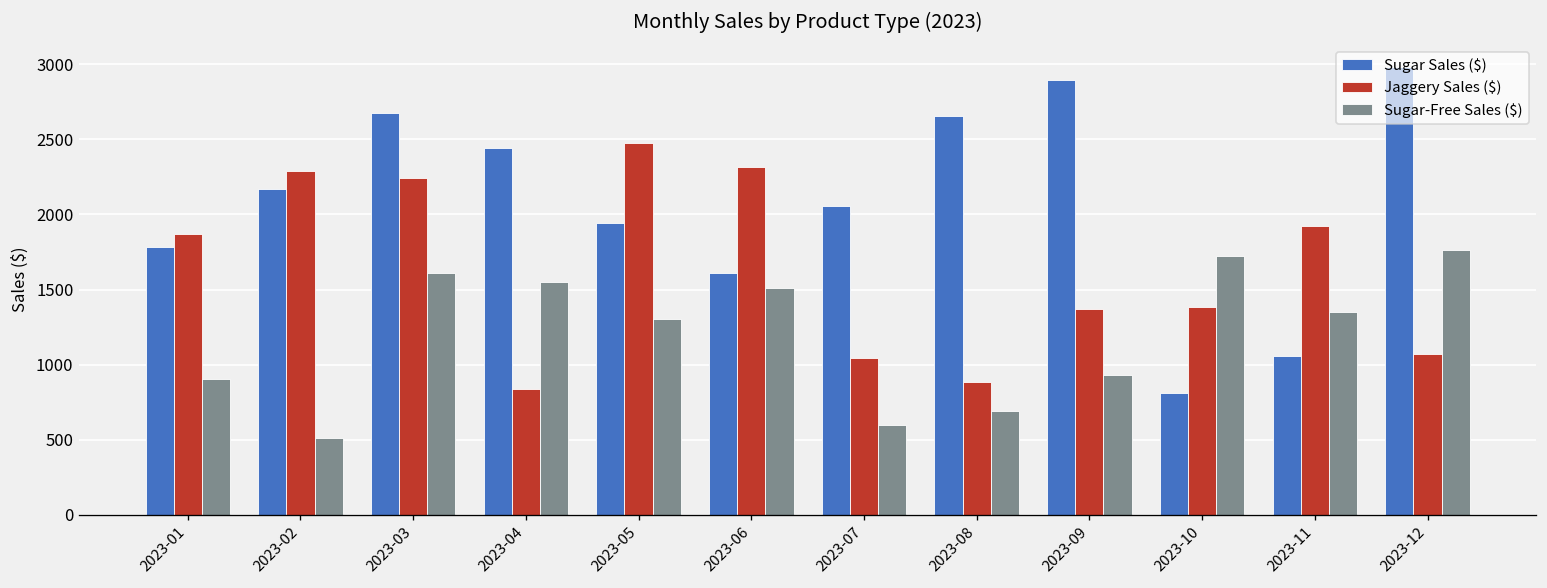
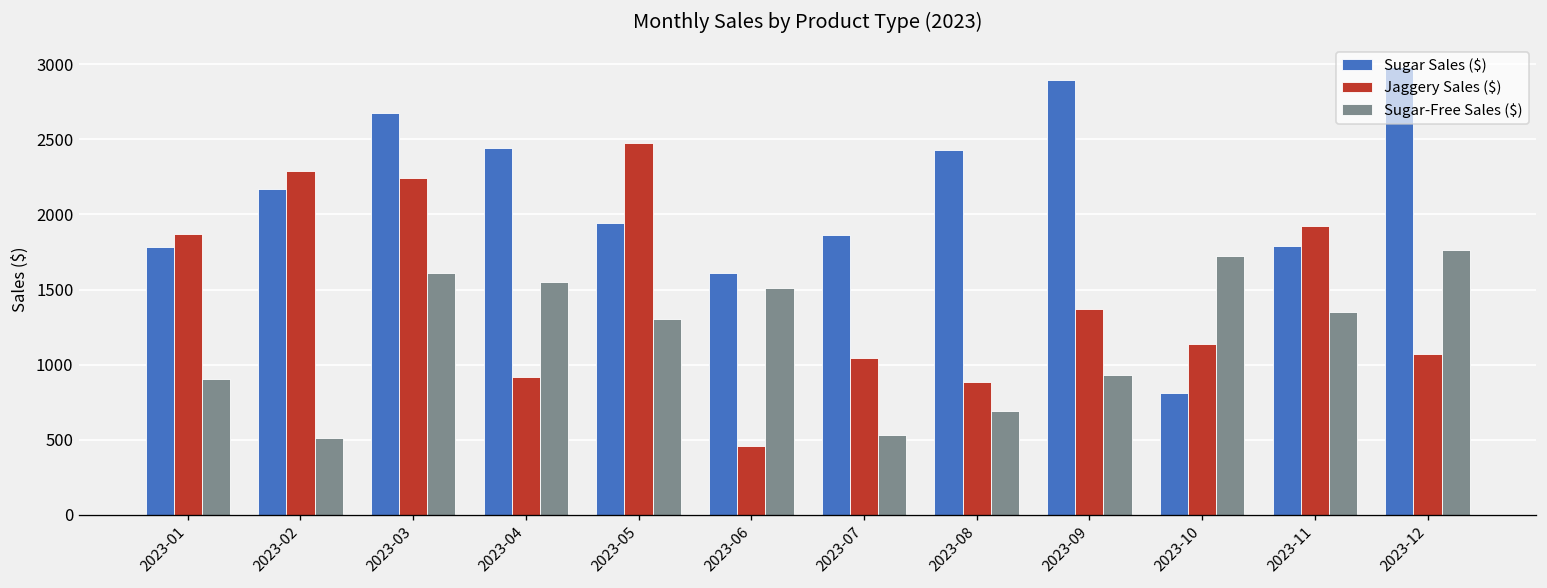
  {
    "Sugar Sales ($)": {
      "2023-01": 1780,
      "2023-02": 2170,
      "2023-03": 2680,
      "2023-04": 2440,
      "2023-05": 1940,
      "2023-06": 1610,
-     "2023-07": 2050,
-     "2023-08": 2650,
+     "2023-07": 1870,
+     "2023-08": 2430,
      "2023-09": 2890,
      "2023-10": 810,
-     "2023-11": 1050
+     "2023-11": 1790
    },
    "Jaggery Sales ($)": {
      "2023-01": 1870,
      "2023-02": 2290,
      "2023-03": 2240,
-     "2023-04": 840,
+     "2023-04": 920,
      "2023-05": 2480,
-     "2023-06": 2320,
+     "2023-06": 460,
      "2023-07": 1050,
      "2023-08": 890,
      "2023-09": 1370,
-     "2023-10": 1390,
+     "2023-10": 1140,
      "2023-11": 1930,
      "2023-12": 1070
    },
    "Sugar-Free Sales ($)": {
      "2023-01": 910,
      "2023-02": 510,
      "2023-03": 1610,
      "2023-04": 1550,
      "2023-05": 1310,
      "2023-06": 1510,
-     "2023-07": 600,
+     "2023-07": 530,
      "2023-08": 690,
      "2023-09": 930,
      "2023-10": 1720,
      "2023-11": 1350,
      "2023-12": 1760
    }
  }
